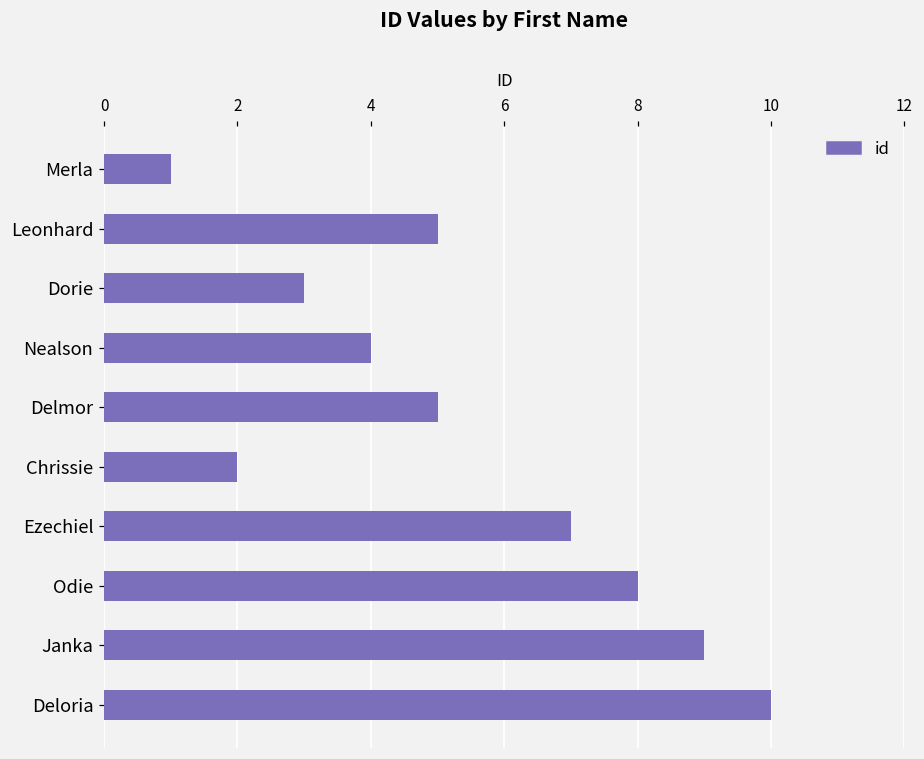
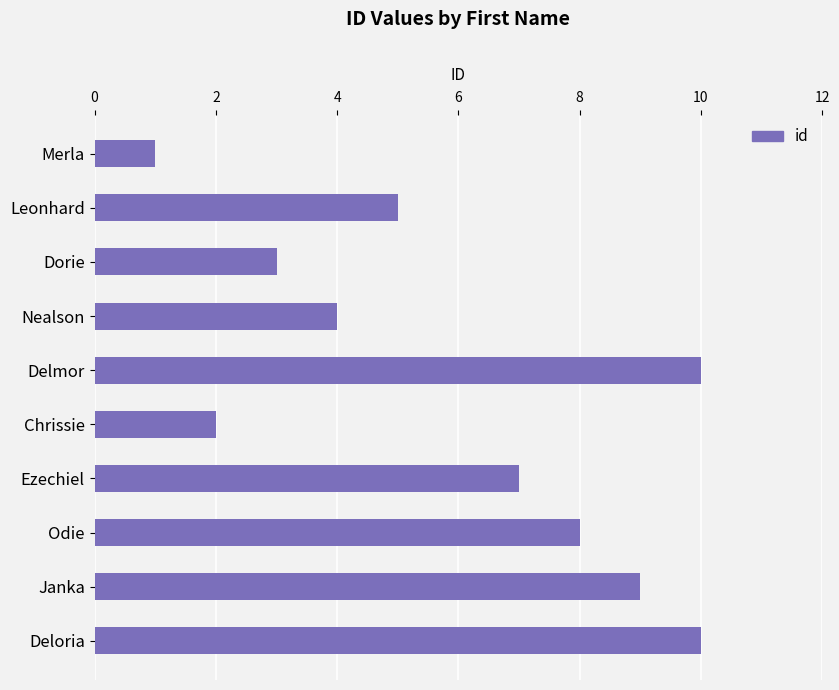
  {
    "Merla": 1,
    "Leonhard": 5,
    "Dorie": 3,
    "Nealson": 4,
-   "Delmor": 5,
+   "Delmor": 10,
    "Chrissie": 2,
    "Ezechiel": 7,
    "Odie": 8,
    "Janka": 9,
    "Deloria": 10
  }
